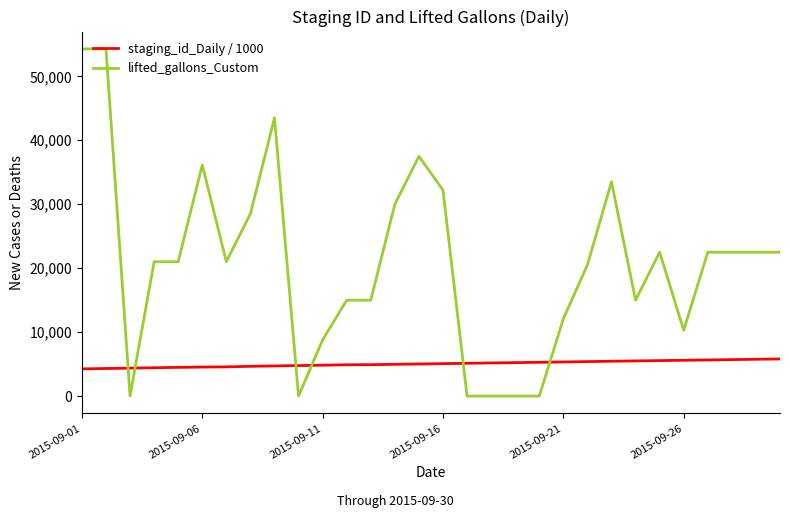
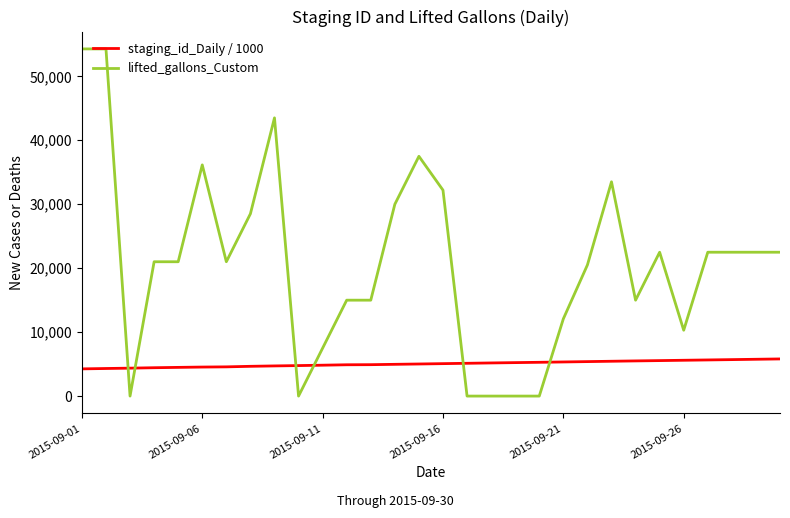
  {
    "staging_id_Daily / 1000": {
      "2015-09-01": "4,000",
      "2015-09-06": "5,000",
      "2015-09-11": "5,000",
      "2015-09-16": "5,000",
      "2015-09-21": "5,000",
      "2015-09-26": "6,000"
    },
    "lifted_gallons_Custom": {
      "2015-09-01": "54,000",
      "2015-09-06": "36,000",
-     "2015-09-11": "9,000",
+     "2015-09-11": "7,000",
      "2015-09-16": "32,000",
      "2015-09-21": "12,000",
      "2015-09-26": "10,000"
    }
  }
